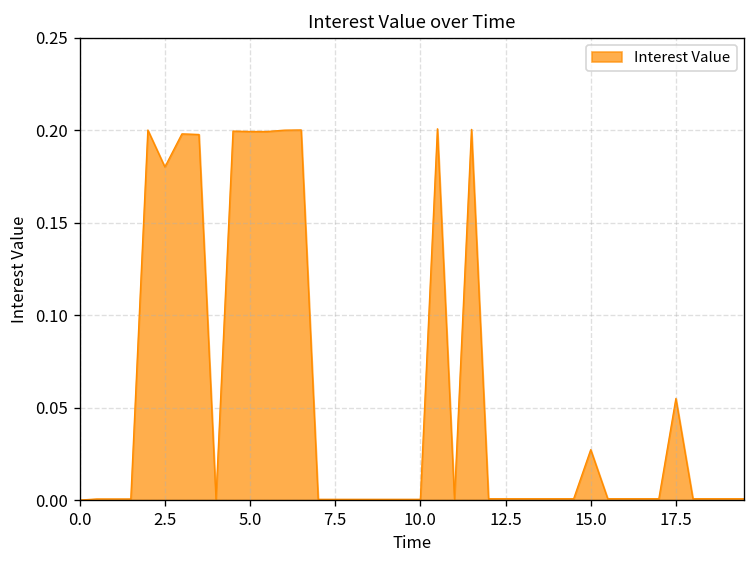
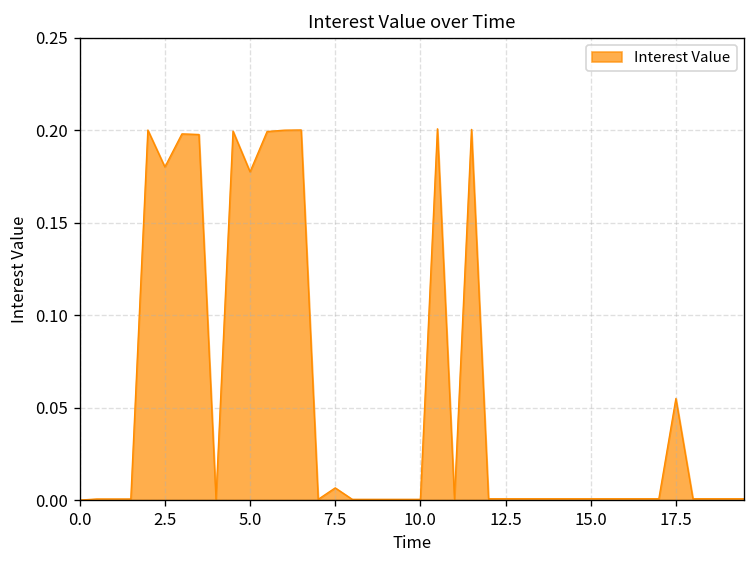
  {
    "0.0": 0.000,
    "2.5": 0.180,
-   "5.0": 0.199,
-   "7.5": 0.000,
+   "5.0": 0.177,
+   "7.5": 0.007,
    "10.0": 0.000,
    "12.5": 0.001,
-   "15.0": 0.027,
+   "15.0": 0.001,
    "17.5": 0.055
  }
